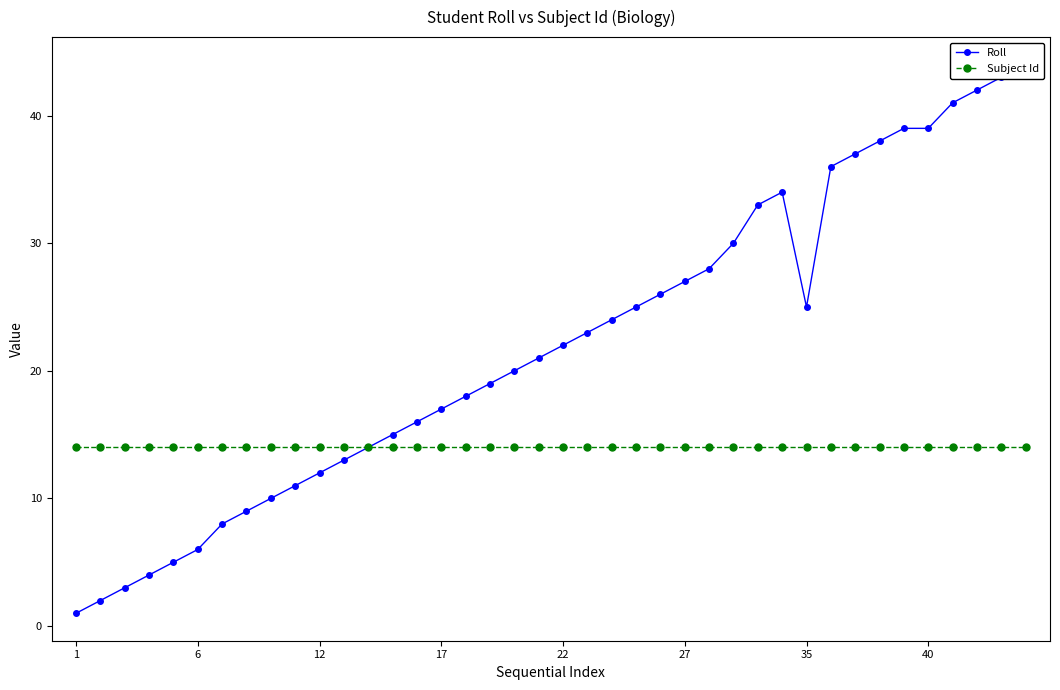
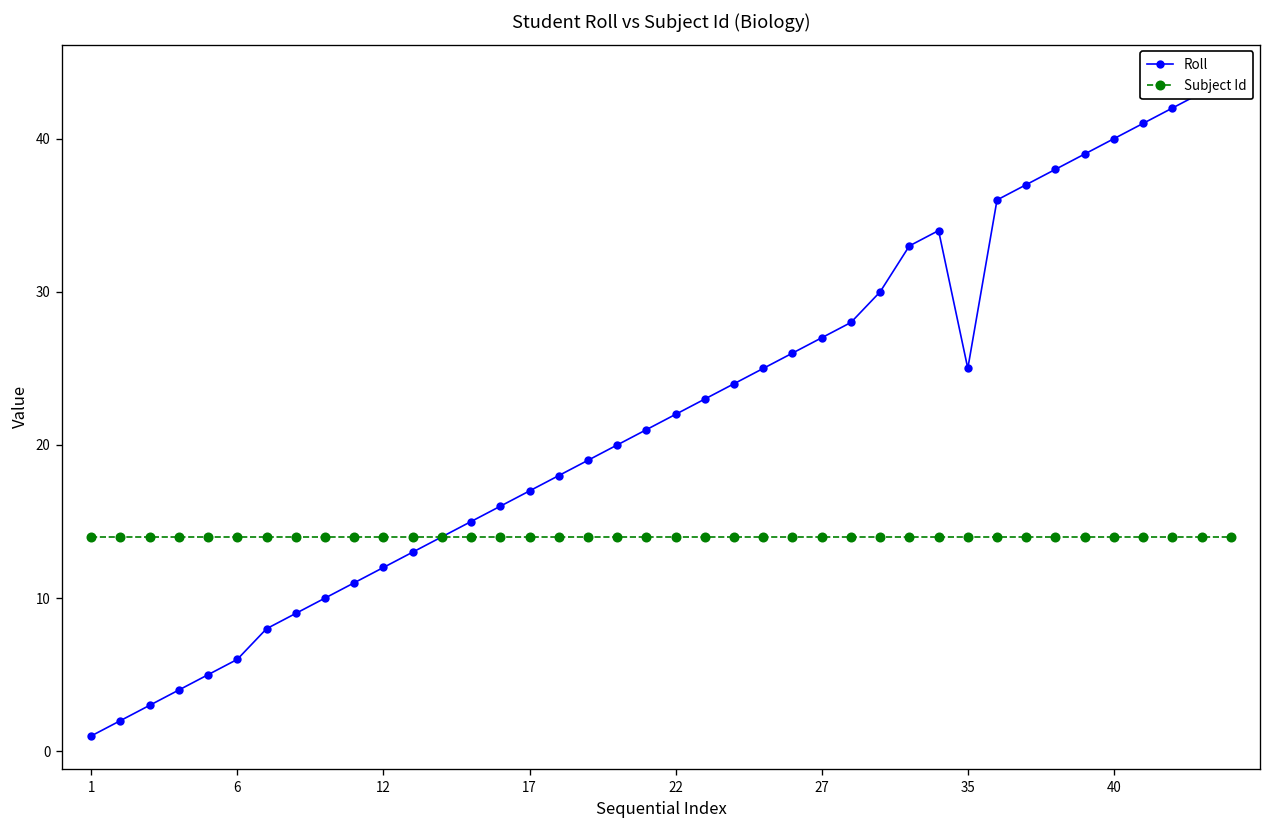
  {
    "Roll": {
      "35": 25,
-     "40": 39
+     "40": 40
    },
    "Subject Id": {
      "35": 14,
      "40": 14
    }
  }
